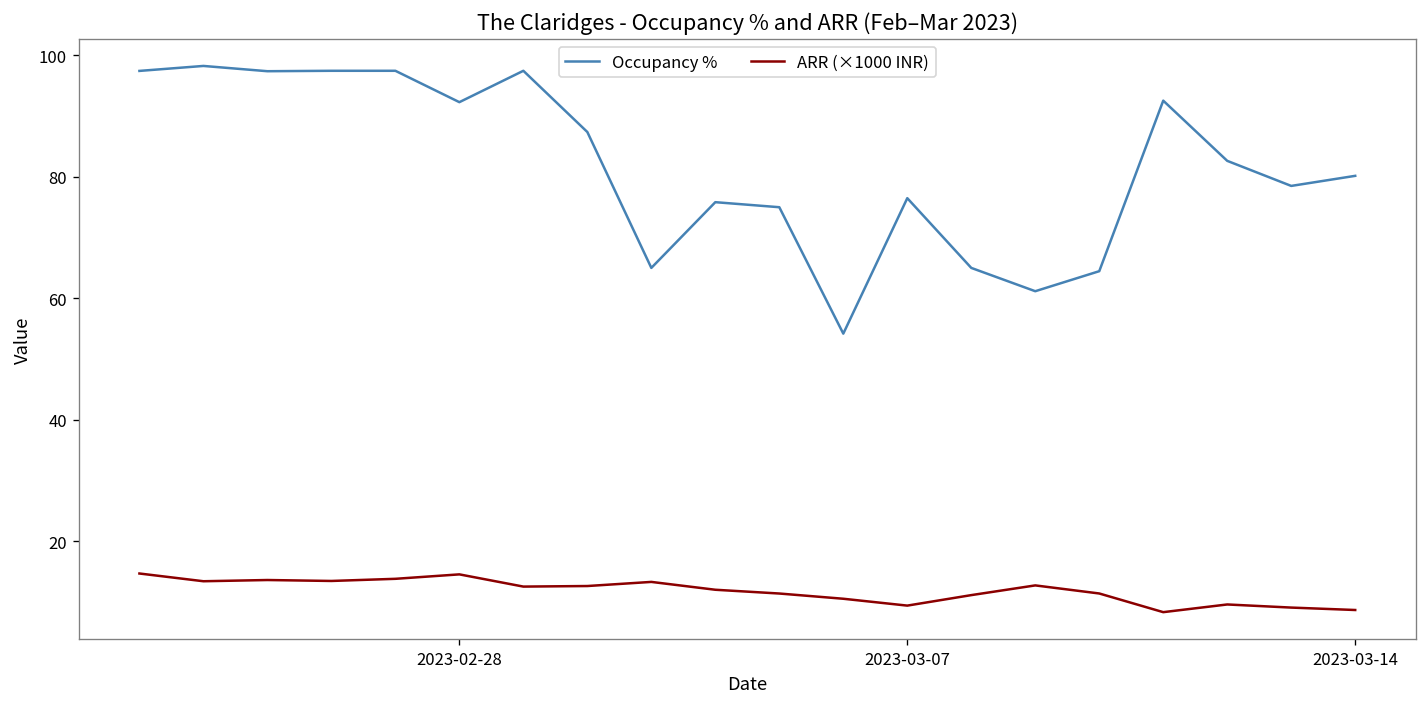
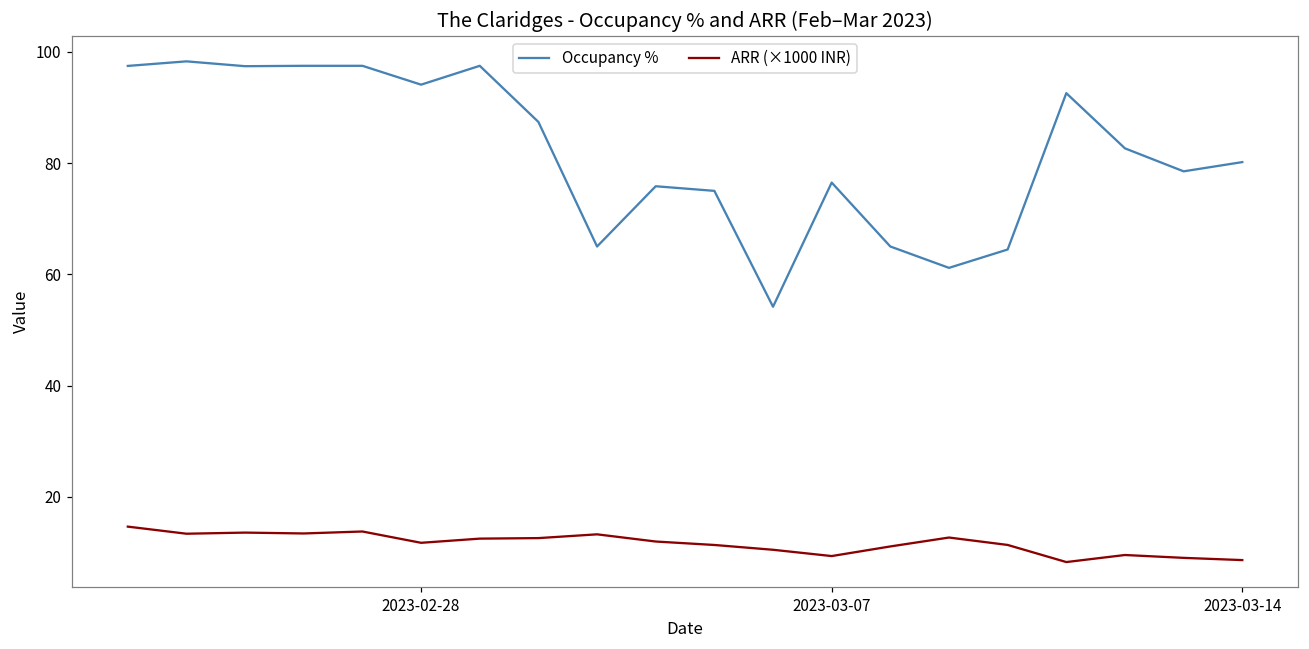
  {
    "Occupancy %": {
-     "2023-02-28": 92,
+     "2023-02-28": 94,
      "2023-03-07": 76,
      "2023-03-14": 80
    },
    "ARR (×1000 INR)": {
-     "2023-02-28": 15,
+     "2023-02-28": 12,
      "2023-03-07": 9,
      "2023-03-14": 9
    }
  }
